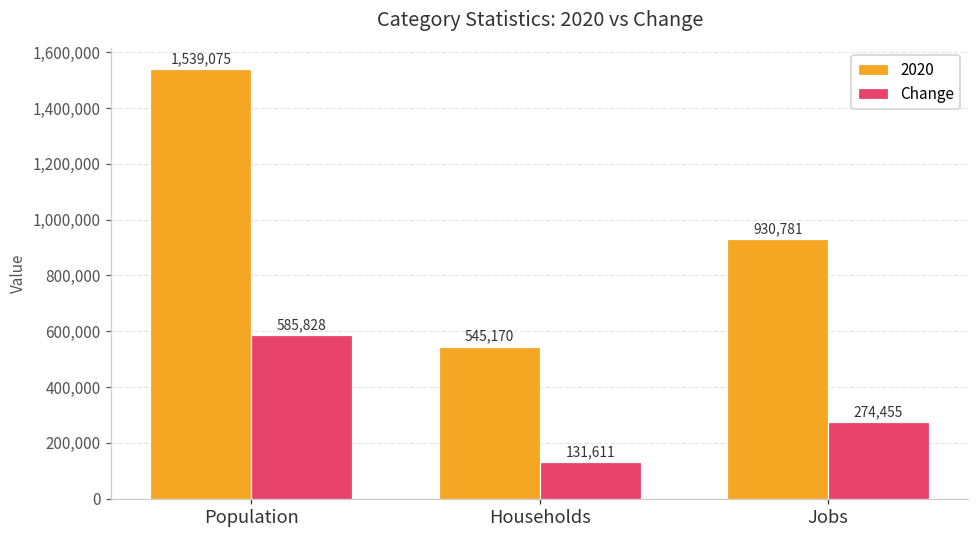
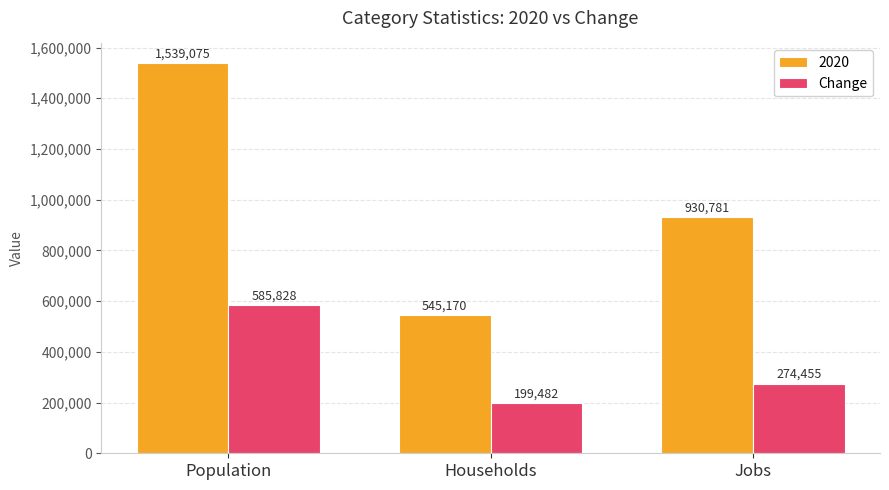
  {
    "2020": {
      "Population": "1,539,075",
      "Households": "545,170",
      "Jobs": "930,781"
    },
    "Change": {
      "Population": "585,828",
-     "Households": "131,611",
+     "Households": "199,482",
      "Jobs": "274,455"
    }
  }
